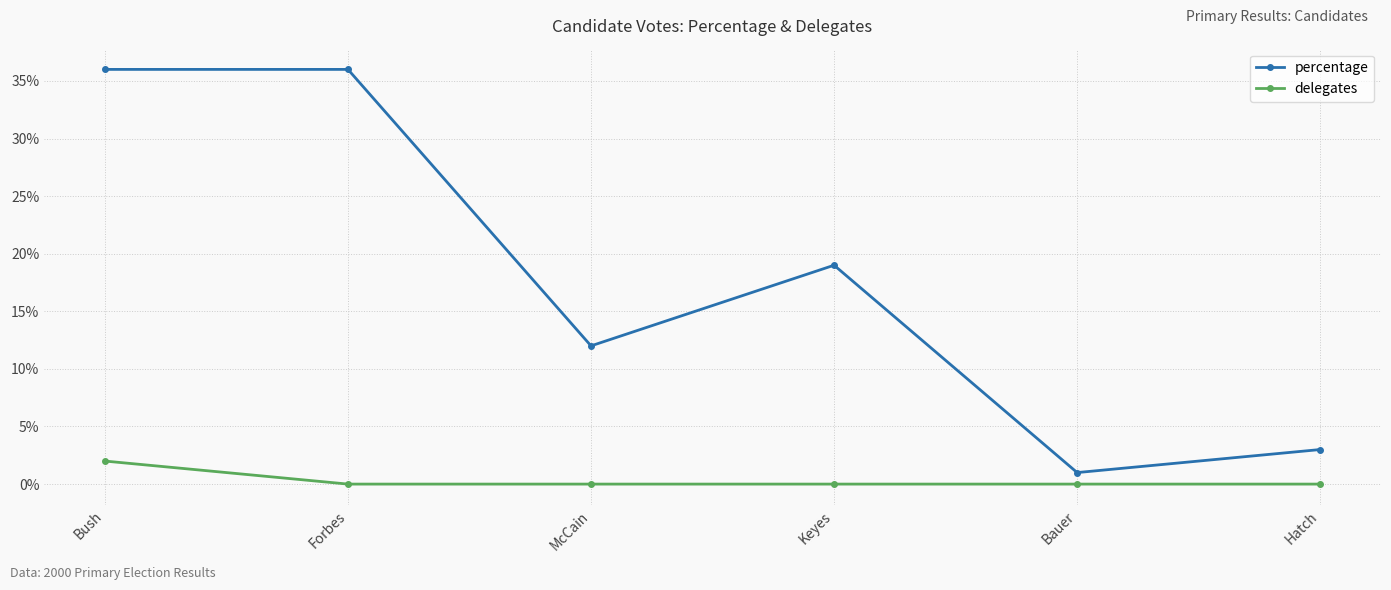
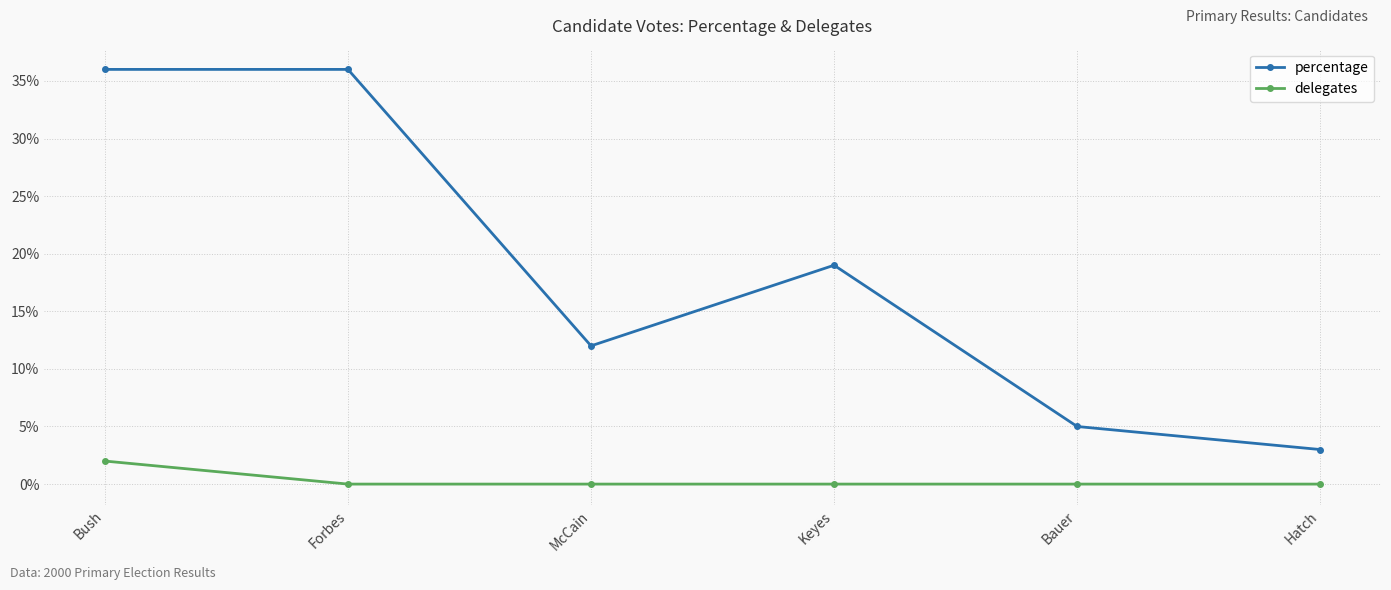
  {
    "percentage": {
      "Bush": "36%",
      "Forbes": "36%",
      "McCain": "12%",
      "Keyes": "19%",
-     "Bauer": "1%",
+     "Bauer": "5%",
      "Hatch": "3%"
    },
    "delegates": {
      "Bush": "2%",
      "Forbes": "0%",
      "McCain": "0%",
      "Keyes": "0%",
      "Bauer": "0%",
      "Hatch": "0%"
    }
  }
